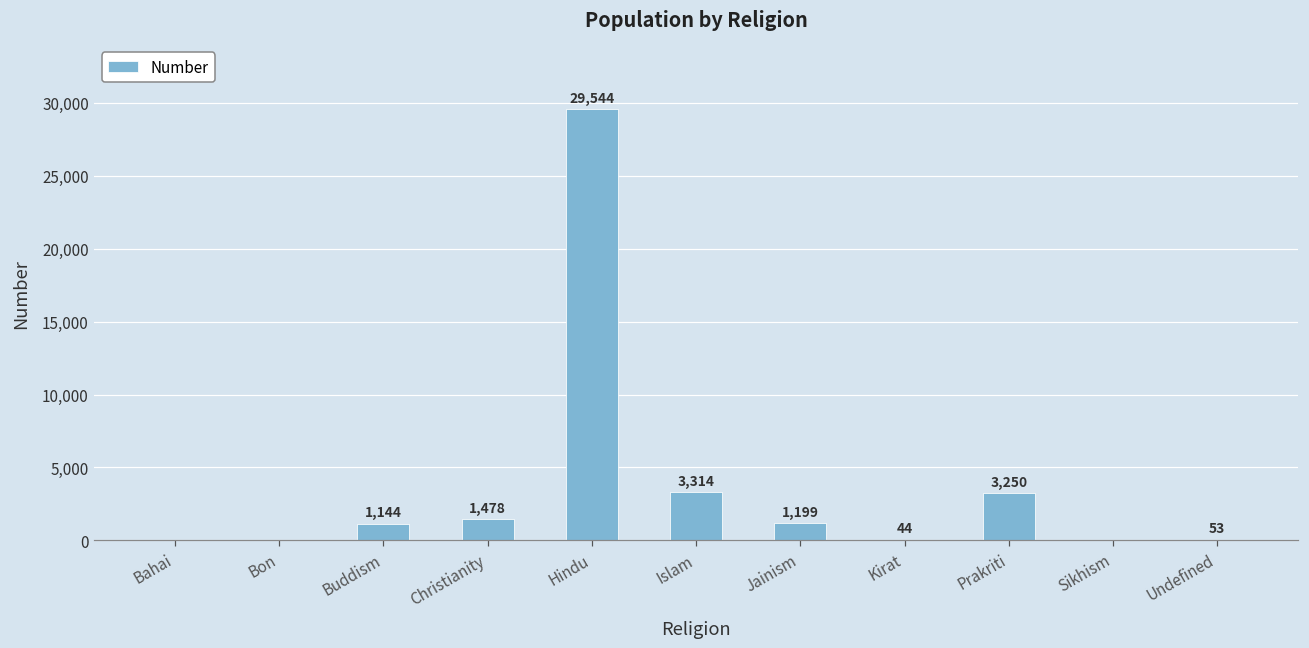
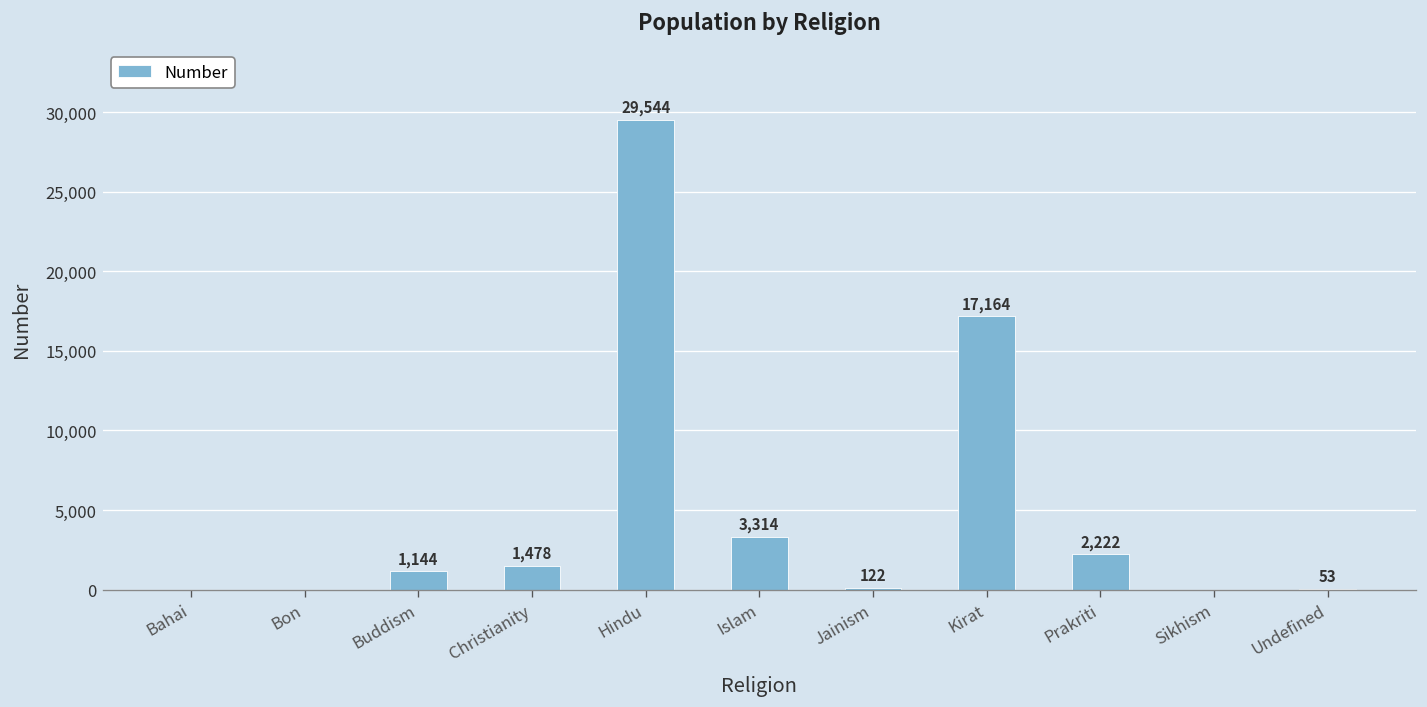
  {
    "Buddism": "1,144",
    "Christianity": "1,478",
    "Hindu": "29,544",
    "Islam": "3,314",
-   "Jainism": "1,199",
-   "Kirat": "44",
-   "Prakriti": "3,250",
+   "Jainism": "122",
+   "Kirat": "17,164",
+   "Prakriti": "2,222",
    "Undefined": "53"
  }
